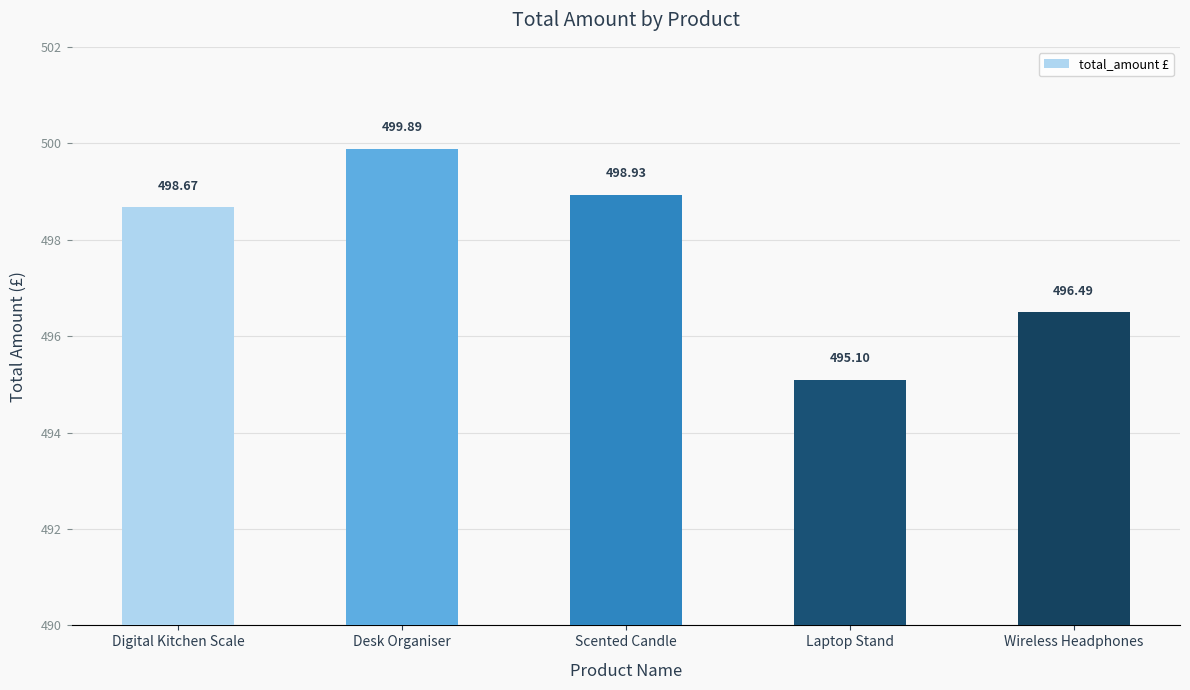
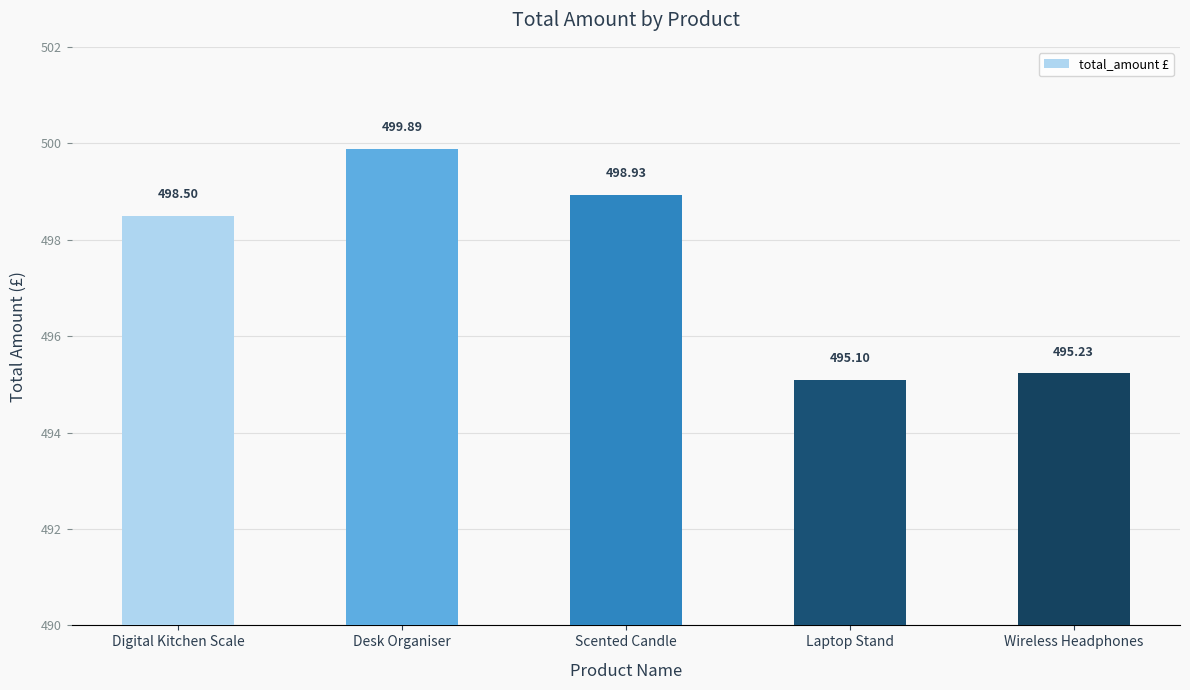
  {
-   "Digital Kitchen Scale": 498.67,
+   "Digital Kitchen Scale": 498.50,
    "Desk Organiser": 499.89,
    "Scented Candle": 498.93,
    "Laptop Stand": 495.10,
-   "Wireless Headphones": 496.49
+   "Wireless Headphones": 495.23
  }
